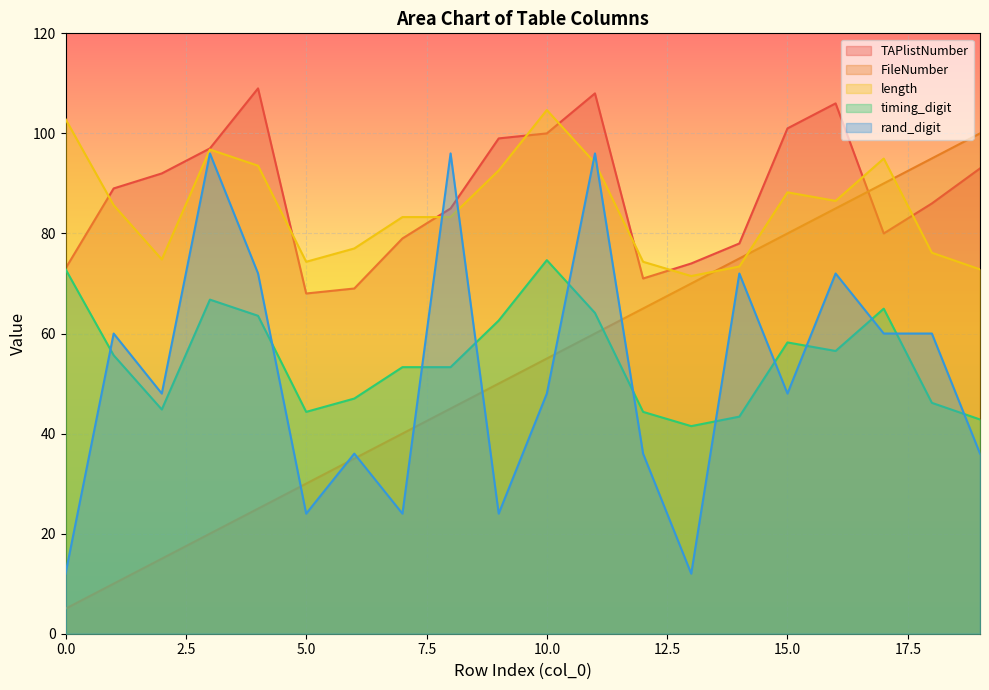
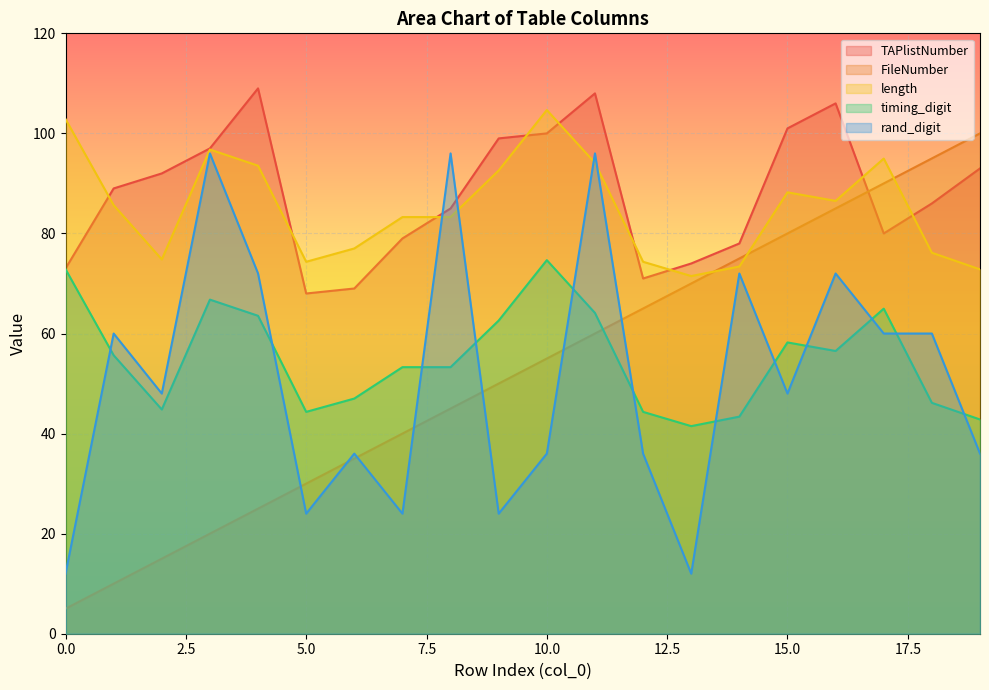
  {
    "timing_digit": {
      "5.0": 44,
      "10.0": 75,
      "15.0": 58
    },
    "rand_digit": {
      "0.0": 12,
      "5.0": 24,
-     "10.0": 48,
+     "10.0": 36,
      "15.0": 48
    }
  }
